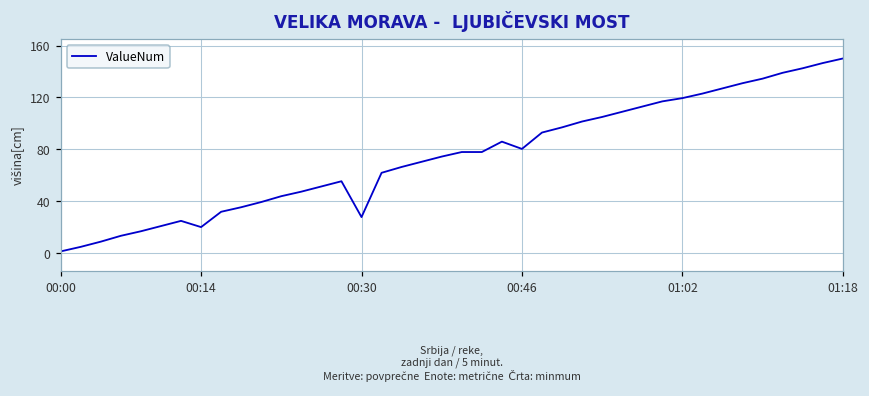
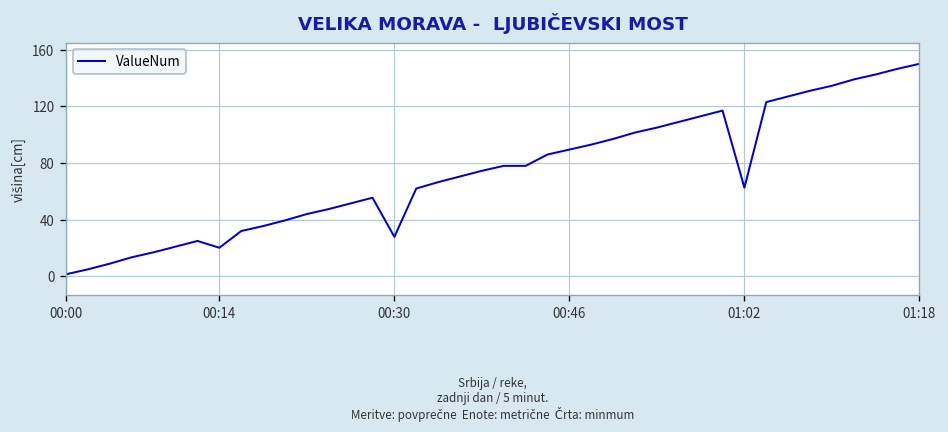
  {
    "00:00": 2,
    "00:14": 20,
    "00:30": 28,
-   "00:46": 80,
-   "01:02": 120,
+   "00:46": 90,
+   "01:02": 63,
    "01:18": 150
  }
